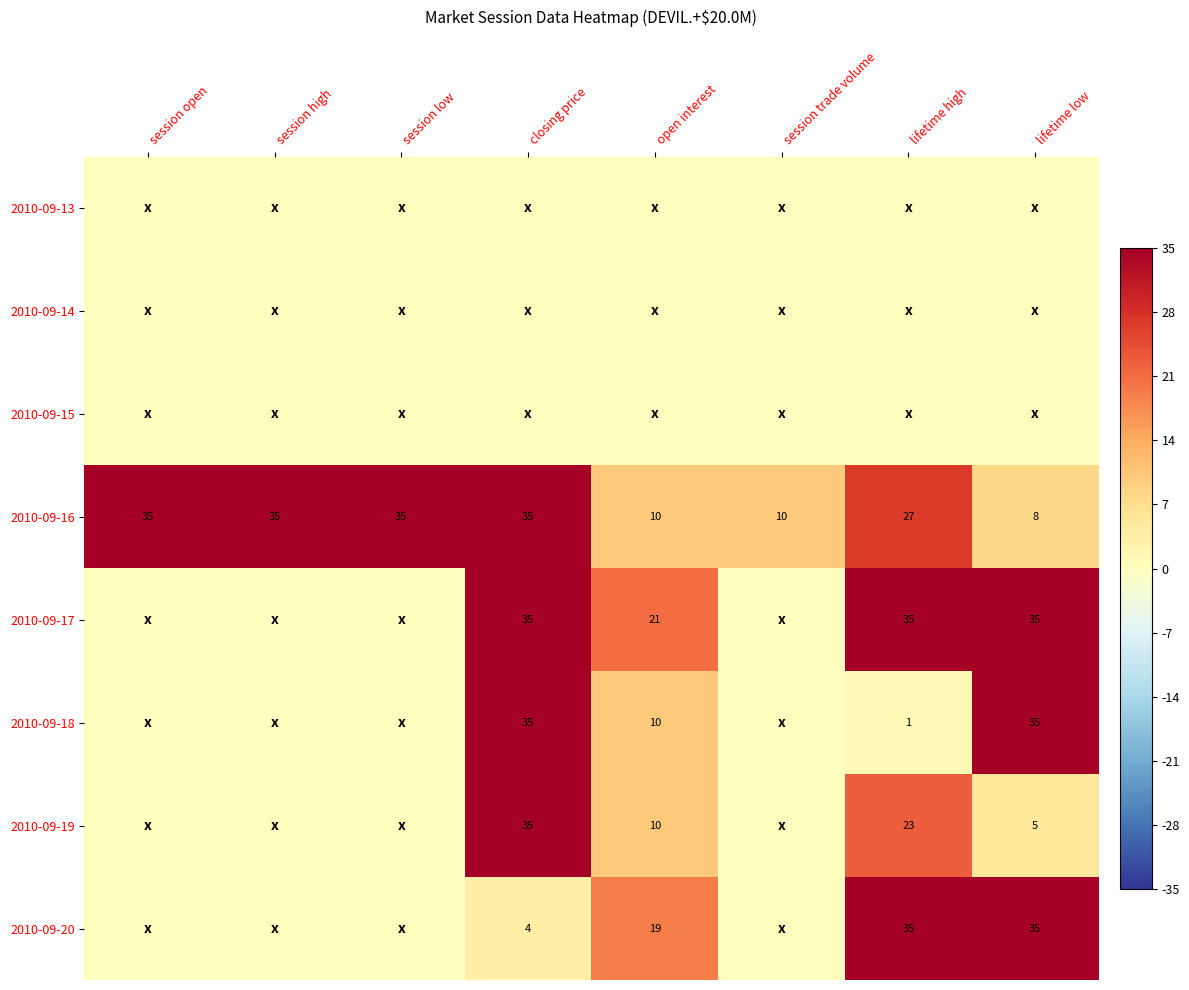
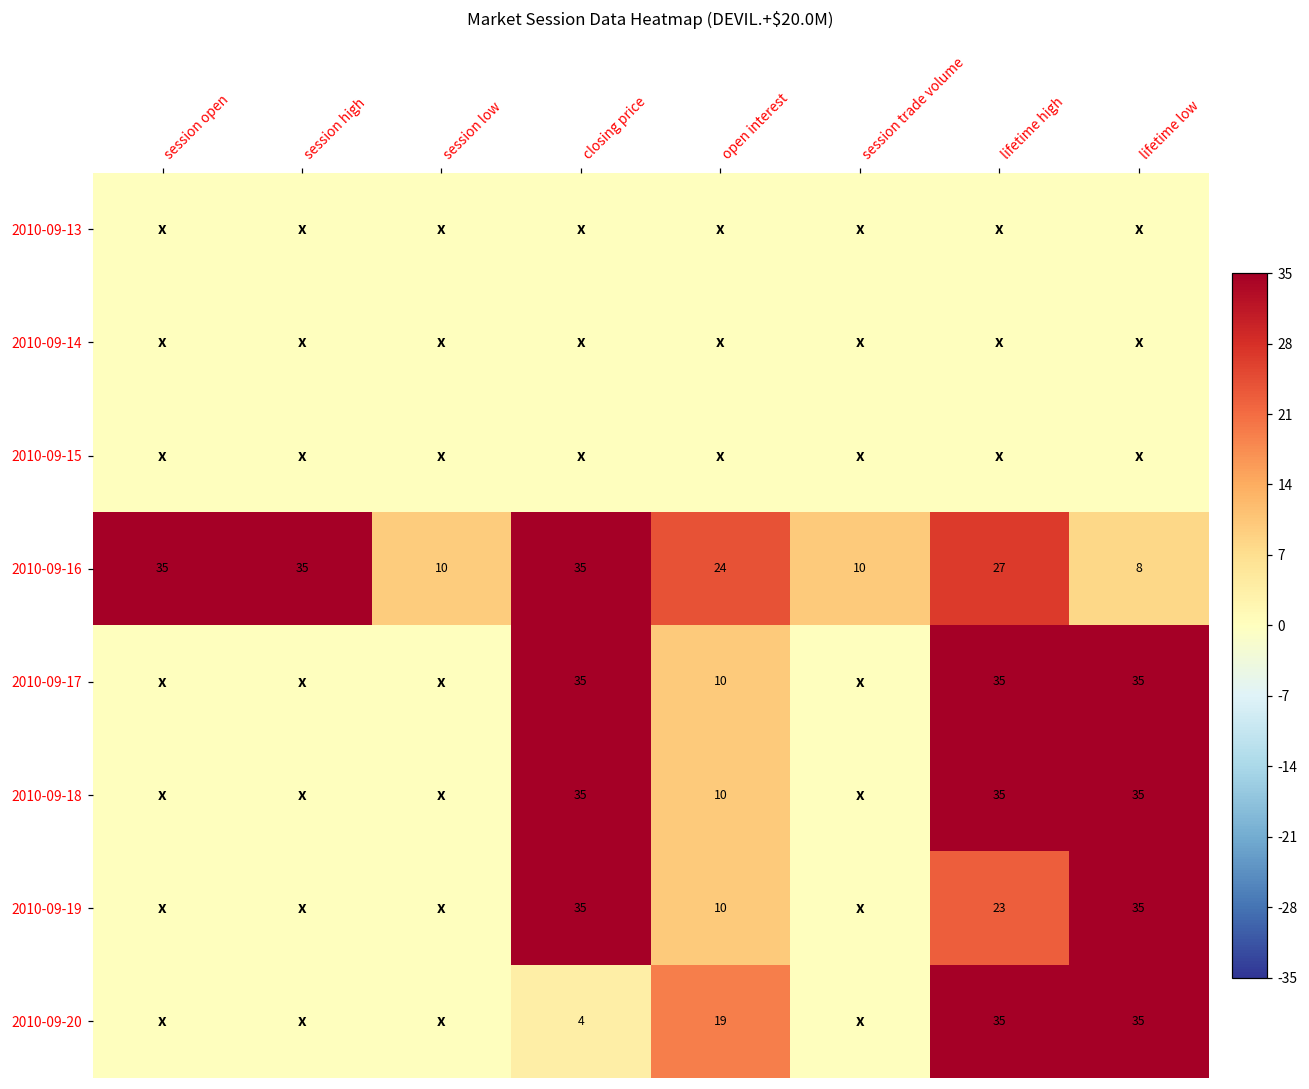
  {
    "2010-09-16": {
      "session open": 35,
      "session high": 35,
-     "session low": 35,
+     "session low": 10,
      "closing price": 35,
-     "open interest": 10,
+     "open interest": 24,
      "session trade volume": 10,
      "lifetime high": 27,
      "lifetime low": 8
    },
    "2010-09-17": {
      "closing price": 35,
-     "open interest": 21,
+     "open interest": 10,
      "lifetime high": 35,
      "lifetime low": 35
    },
    "2010-09-18": {
      "closing price": 35,
      "open interest": 10,
-     "lifetime high": 1,
+     "lifetime high": 35,
      "lifetime low": 35
    },
    "2010-09-19": {
      "closing price": 35,
      "open interest": 10,
      "lifetime high": 23,
-     "lifetime low": 5
+     "lifetime low": 35
    },
    "2010-09-20": {
      "closing price": 4,
      "open interest": 19,
      "lifetime high": 35,
      "lifetime low": 35
    }
  }
